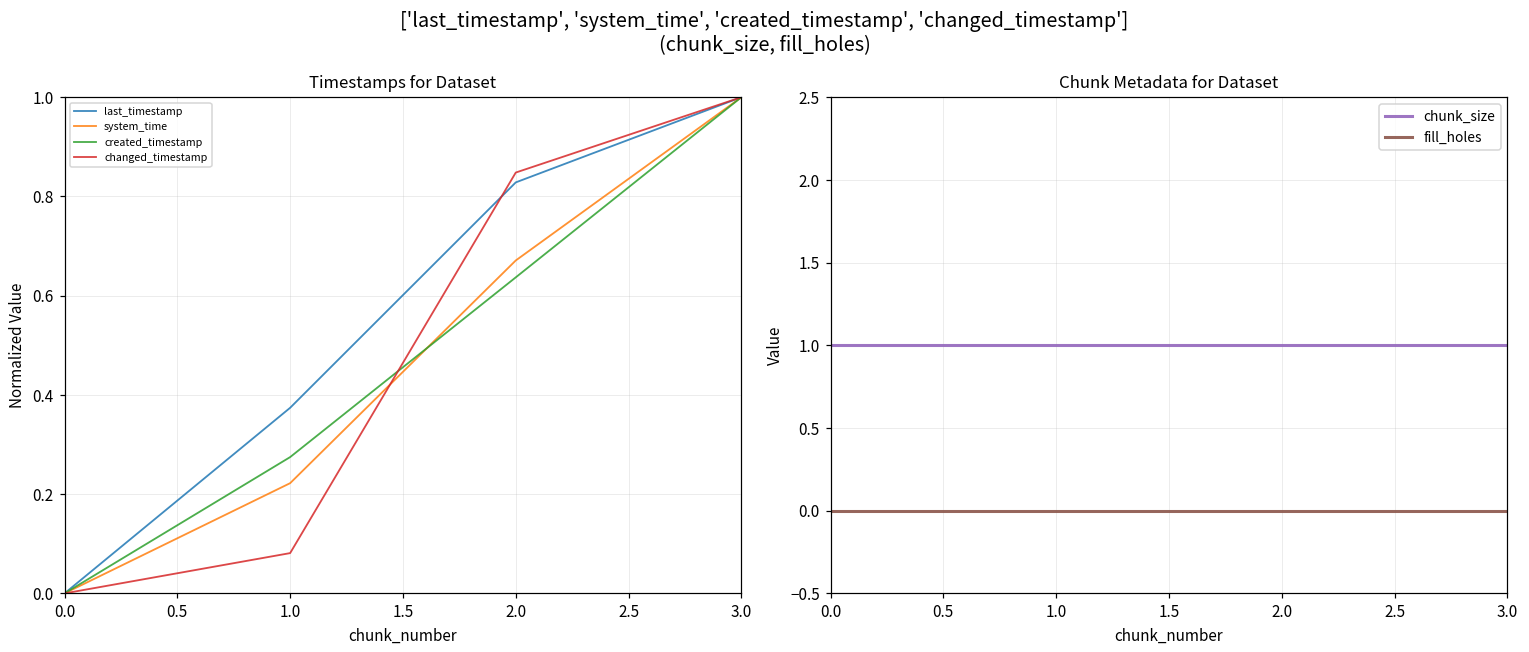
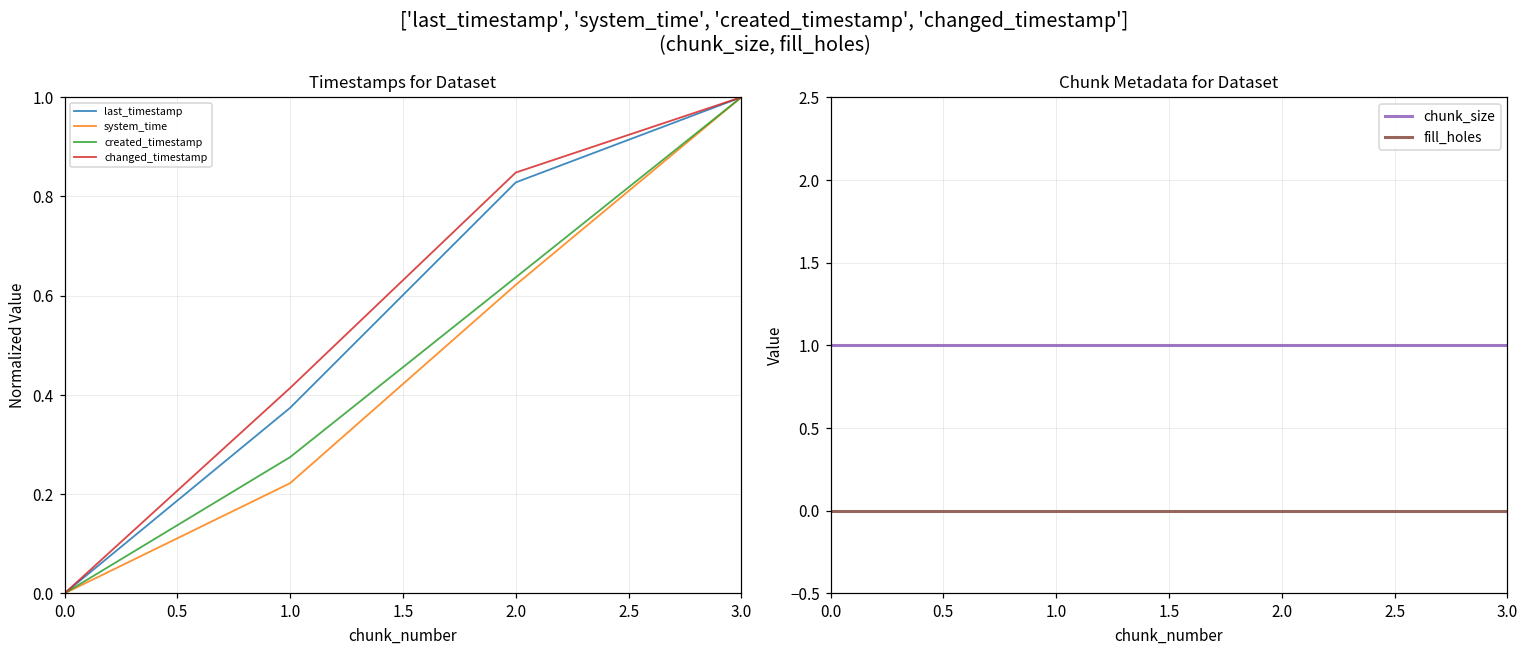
  {
    "Timestamps for Dataset": {
      "last_timestamp": {
        "1.0": 0.37,
        "2.0": 0.83
      },
      "system_time": {
        "1.0": 0.22,
-       "2.0": 0.67
+       "2.0": 0.62
      },
      "created_timestamp": {
        "1.0": 0.27,
        "2.0": 0.64
      },
      "changed_timestamp": {
-       "1.0": 0.08,
+       "1.0": 0.41,
        "2.0": 0.85
      }
    },
    "Chunk Metadata for Dataset": {
      "chunk_size": {
        "0.0": 1.00,
        "1.0": 1.00,
        "2.0": 1.00,
        "3.0": 1.00
      },
      "fill_holes": {
        "0.0": 0.00,
        "1.0": 0.00,
        "2.0": 0.00,
        "3.0": 0.00
      }
    }
  }
